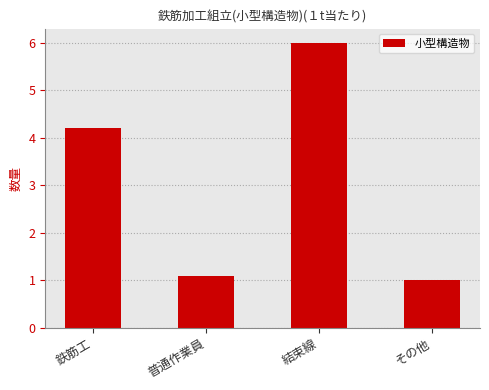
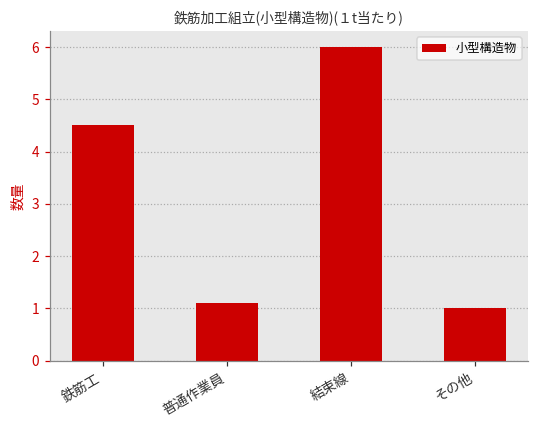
  {
-   "鉄筋工": 4.2,
+   "鉄筋工": 4.5,
    "普通作業員": 1.1,
    "結束線": 6.0,
    "その他": 1.0
  }
